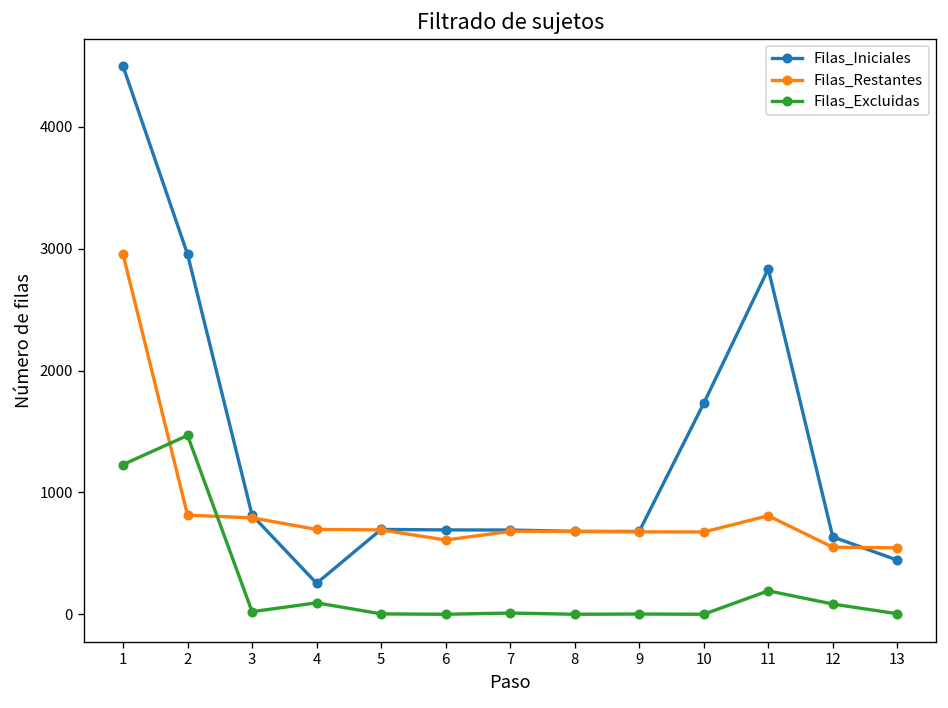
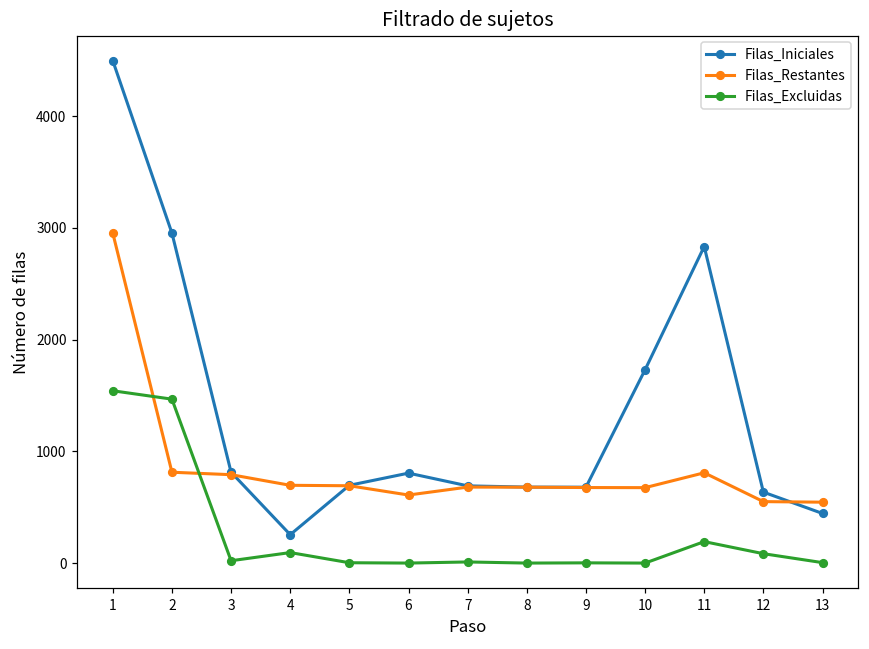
  {
    "Filas_Iniciales": {
      "1": 4500,
      "2": 2950,
      "4": 260,
-     "6": 690,
+     "6": 810,
      "10": 1730,
      "11": 2830,
      "12": 640,
      "13": 450
    },
    "Filas_Restantes": {
      "1": 2950,
      "2": 810,
      "4": 700,
      "6": 610,
      "10": 680,
      "11": 810,
      "12": 550,
      "13": 550
    },
    "Filas_Excluidas": {
-     "1": 1230,
+     "1": 1540,
      "2": 1470,
      "3": 20,
      "4": 100,
      "5": 0,
      "6": 0,
      "7": 10,
      "8": 0,
      "9": 0,
      "10": 0,
      "11": 190,
      "12": 90,
      "13": 10
    }
  }
